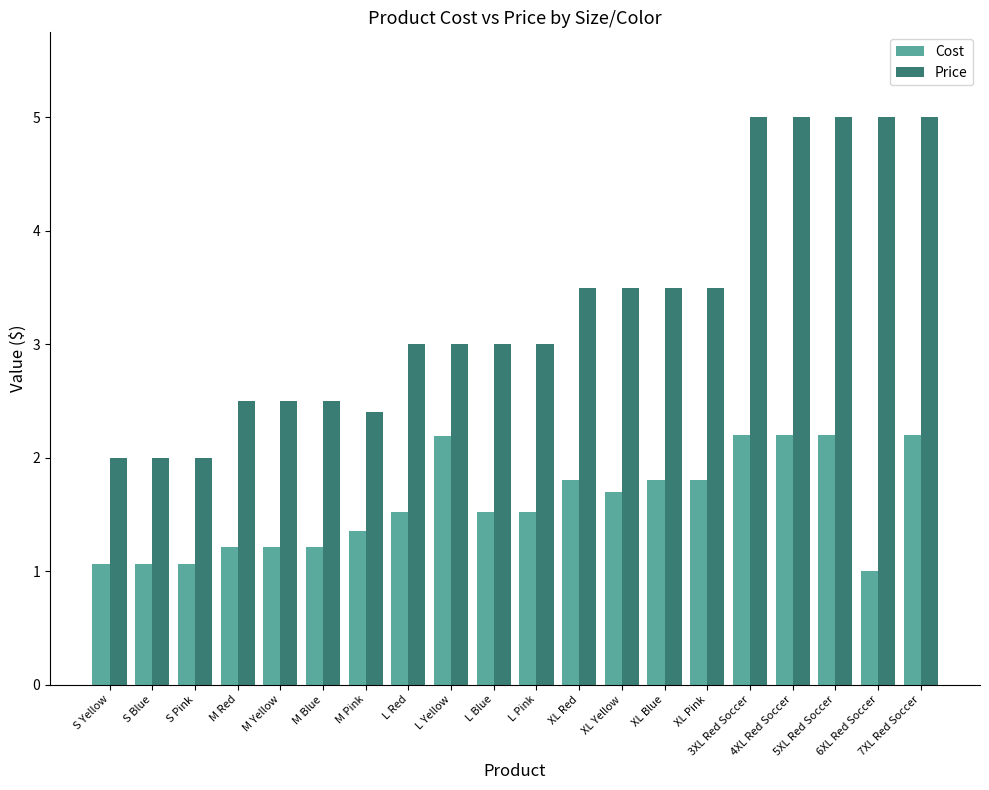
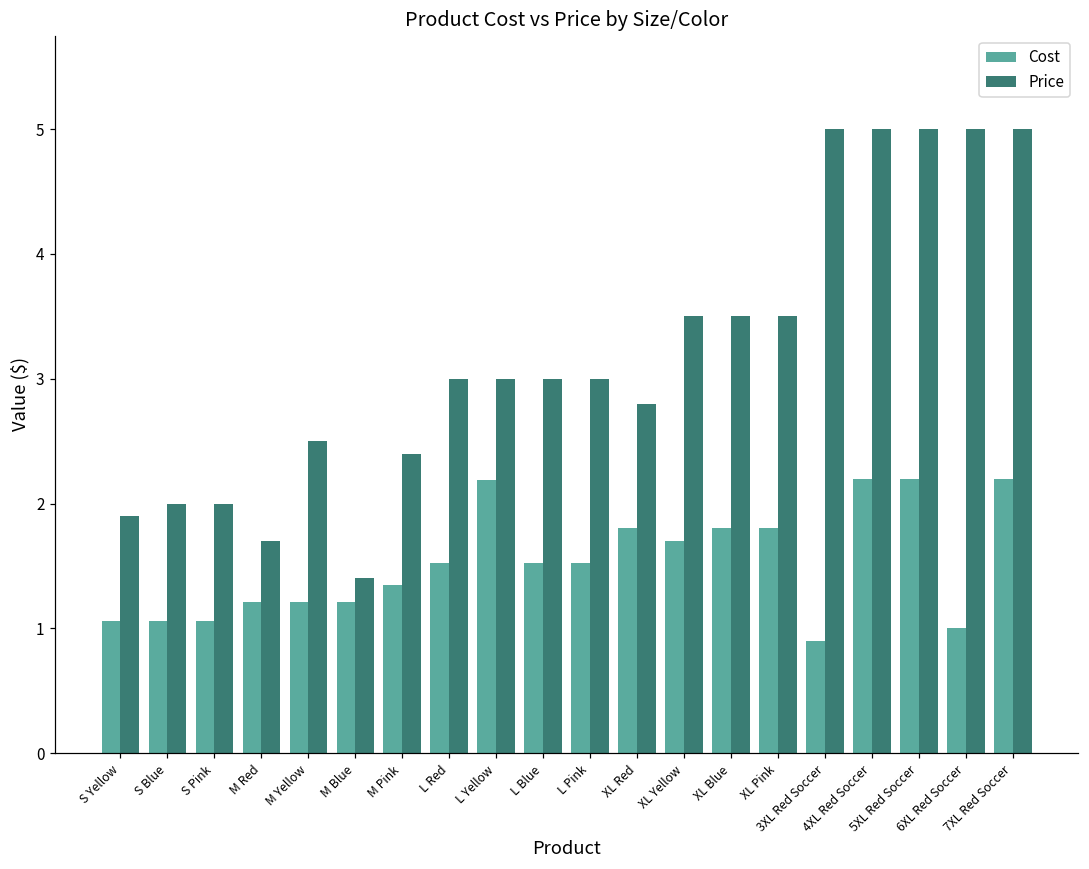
  {
    "Cost": {
      "S Yellow": 1.06,
      "S Blue": 1.06,
      "S Pink": 1.06,
      "M Red": 1.2,
      "M Yellow": 1.2,
      "M Blue": 1.2,
      "M Pink": 1.35,
      "L Red": 1.5,
      "L Yellow": 2.2,
      "L Blue": 1.5,
      "L Pink": 1.5,
      "XL Red": 1.8,
      "XL Yellow": 1.7,
      "XL Blue": 1.8,
      "XL Pink": 1.8,
-     "3XL Red Soccer": 2.2,
+     "3XL Red Soccer": 0.9,
      "4XL Red Soccer": 2.2,
      "5XL Red Soccer": 2.2,
      "6XL Red Soccer": 1.0,
      "7XL Red Soccer": 2.2
    },
    "Price": {
-     "S Yellow": 2.0,
+     "S Yellow": 1.9,
      "S Blue": 2.0,
      "S Pink": 2.0,
-     "M Red": 2.5,
+     "M Red": 1.7,
      "M Yellow": 2.5,
-     "M Blue": 2.5,
+     "M Blue": 1.4,
      "M Pink": 2.4,
      "L Red": 3.0,
      "L Yellow": 3.0,
      "L Blue": 3.0,
      "L Pink": 3.0,
-     "XL Red": 3.5,
+     "XL Red": 2.8,
      "XL Yellow": 3.5,
      "XL Blue": 3.5,
      "XL Pink": 3.5,
      "3XL Red Soccer": 5.0,
      "4XL Red Soccer": 5.0,
      "5XL Red Soccer": 5.0,
      "6XL Red Soccer": 5.0,
      "7XL Red Soccer": 5.0
    }
  }
